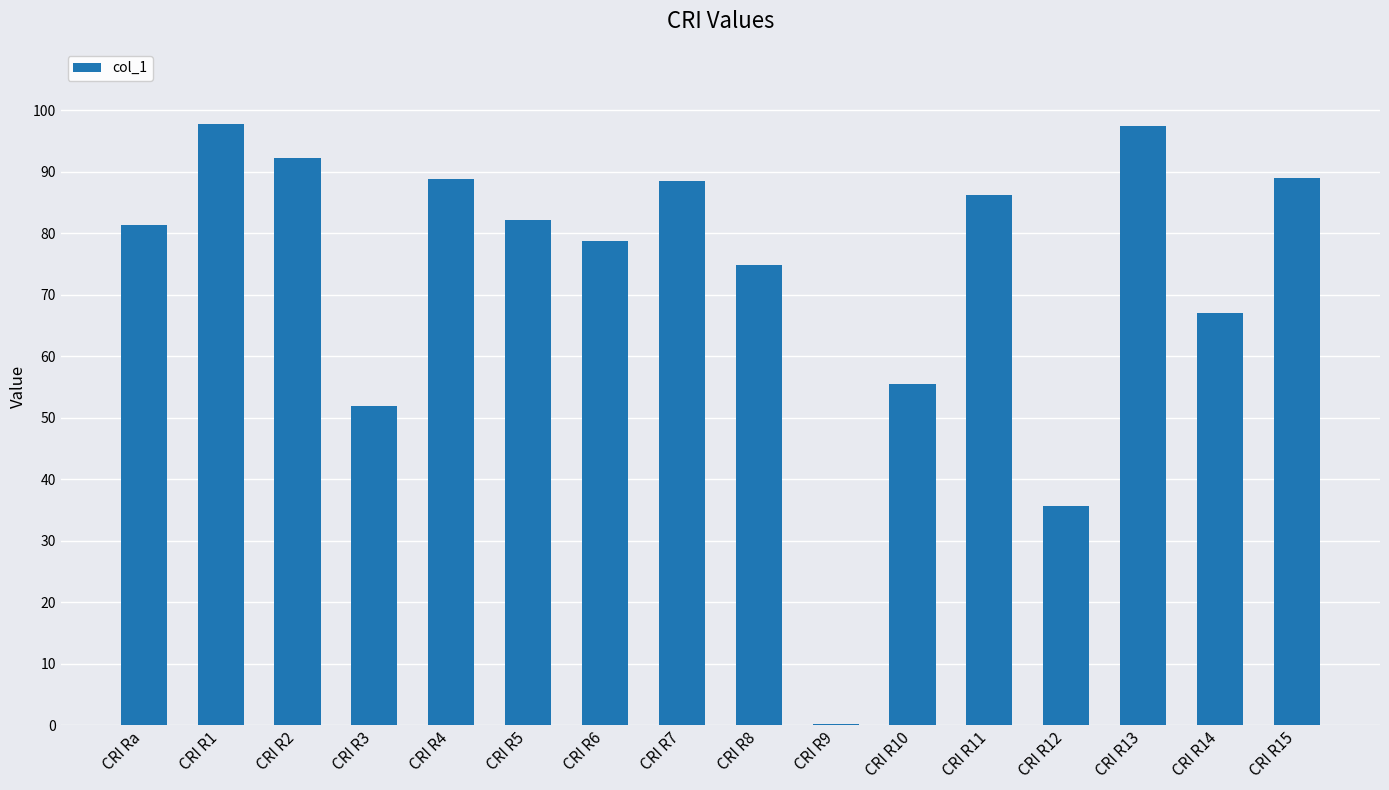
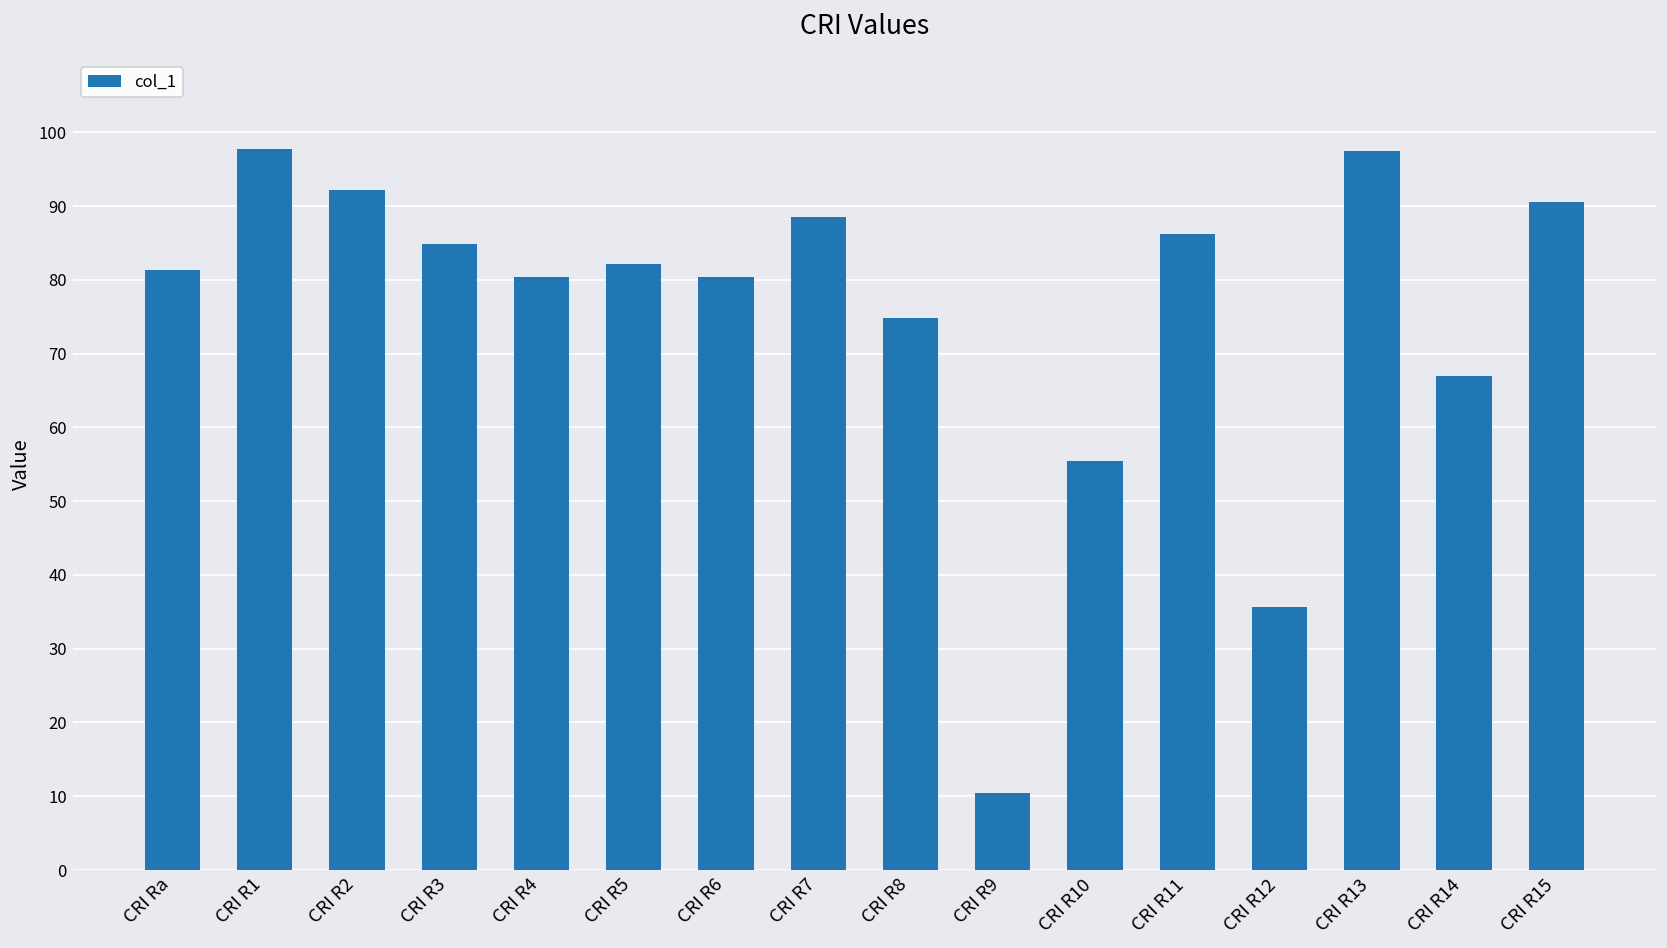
  {
    "CRI Ra": 81,
    "CRI R1": 98,
    "CRI R2": 92,
-   "CRI R3": 52,
-   "CRI R4": 89,
+   "CRI R3": 85,
+   "CRI R4": 80,
    "CRI R5": 82,
-   "CRI R6": 79,
+   "CRI R6": 80,
    "CRI R7": 89,
    "CRI R8": 75,
-   "CRI R9": 0,
+   "CRI R9": 11,
    "CRI R10": 55,
    "CRI R11": 86,
    "CRI R12": 36,
    "CRI R13": 98,
    "CRI R14": 67,
-   "CRI R15": 89
+   "CRI R15": 91
  }
